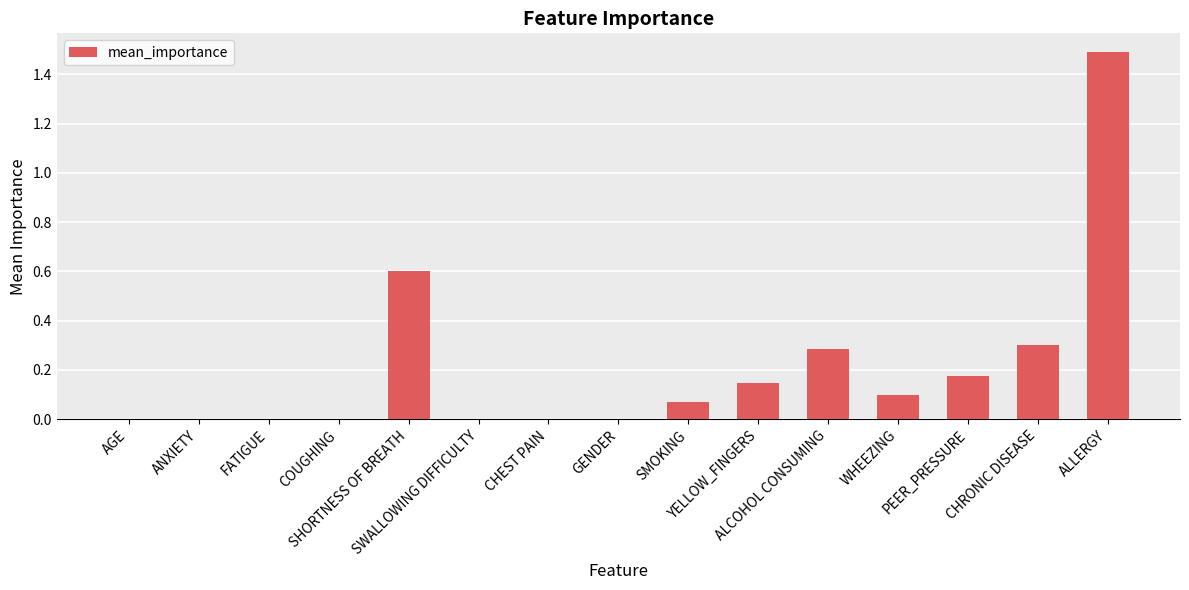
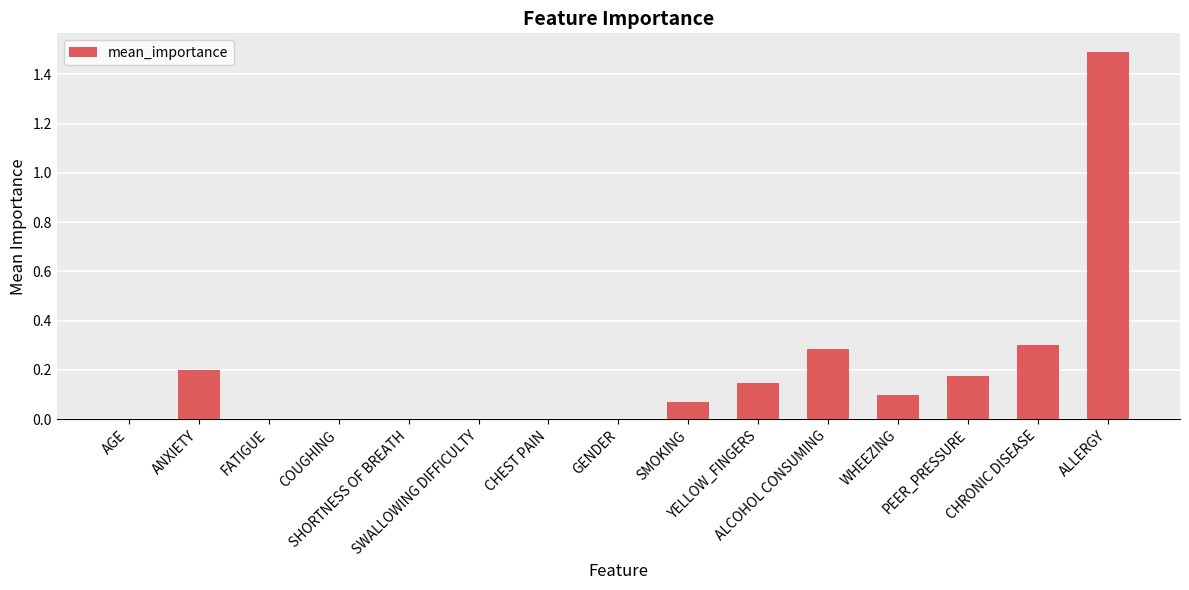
  {
    "AGE": 0.0,
-   "ANXIETY": 0.0,
+   "ANXIETY": 0.2,
    "FATIGUE": 0.0,
    "COUGHING": 0.0,
-   "SHORTNESS OF BREATH": 0.6,
+   "SHORTNESS OF BREATH": 0.0,
    "SWALLOWING DIFFICULTY": 0.0,
    "CHEST PAIN": 0.0,
    "SMOKING": 0.07,
    "YELLOW_FINGERS": 0.15,
    "ALCOHOL CONSUMING": 0.28,
    "WHEEZING": 0.1,
    "PEER_PRESSURE": 0.18,
    "CHRONIC DISEASE": 0.3,
    "ALLERGY": 1.5
  }
